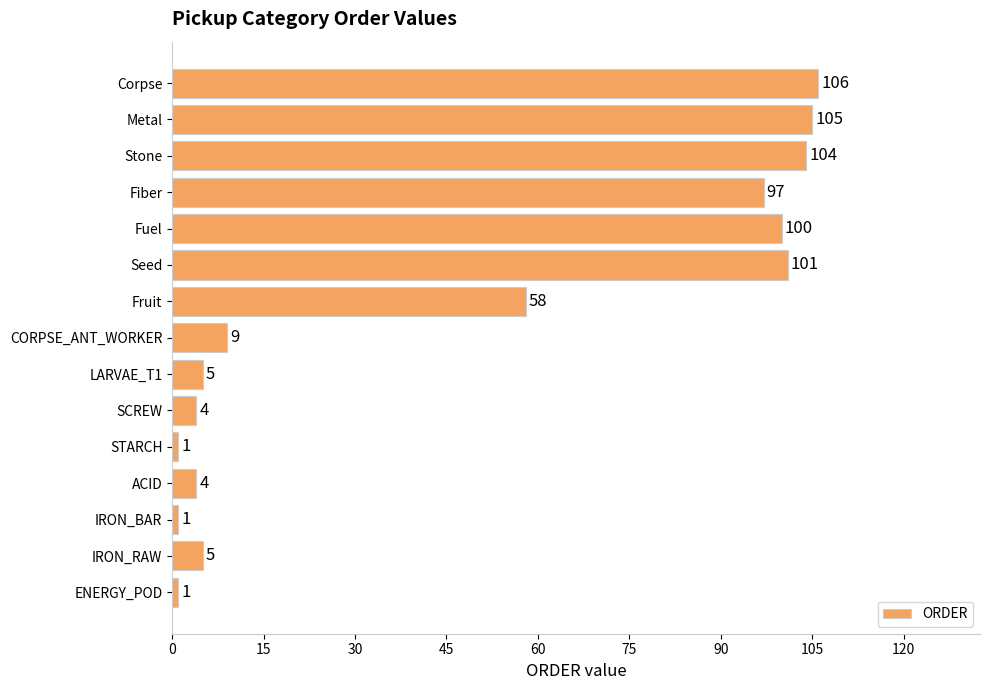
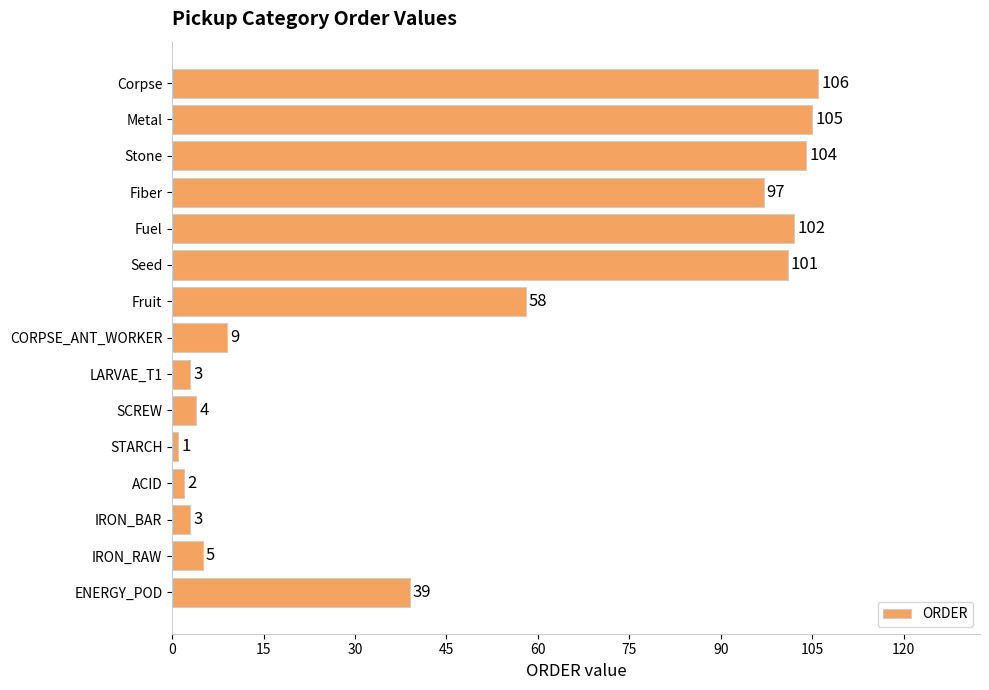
  {
    "Corpse": 106,
    "Metal": 105,
    "Stone": 104,
    "Fiber": 97,
-   "Fuel": 100,
+   "Fuel": 102,
    "Seed": 101,
    "Fruit": 58,
    "CORPSE_ANT_WORKER": 9,
-   "LARVAE_T1": 5,
+   "LARVAE_T1": 3,
    "SCREW": 4,
    "STARCH": 1,
-   "ACID": 4,
-   "IRON_BAR": 1,
+   "ACID": 2,
+   "IRON_BAR": 3,
    "IRON_RAW": 5,
-   "ENERGY_POD": 1
+   "ENERGY_POD": 39
  }
